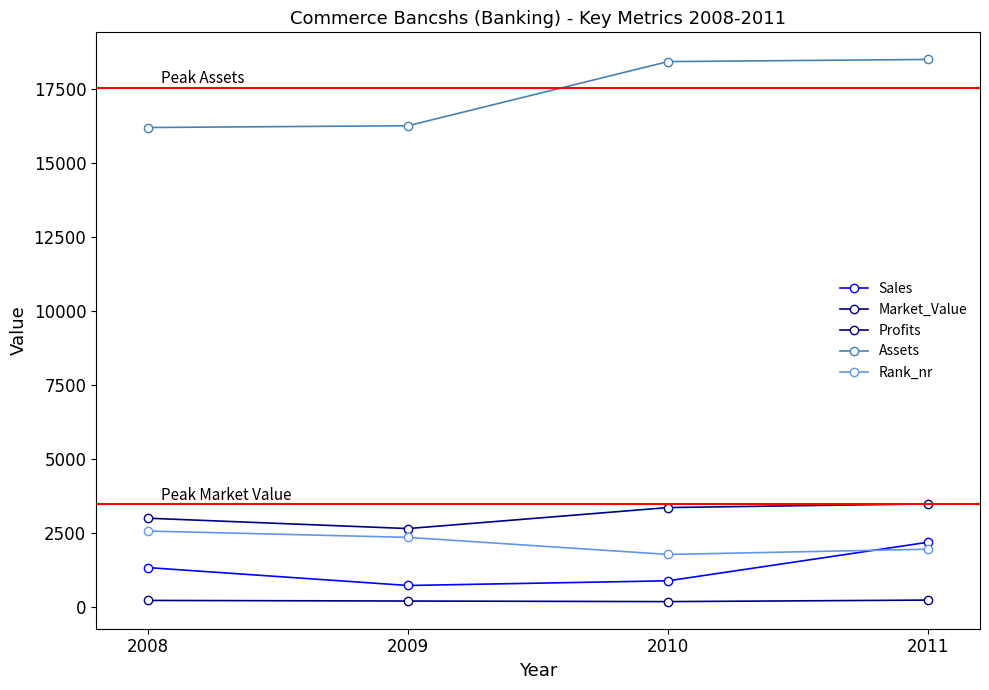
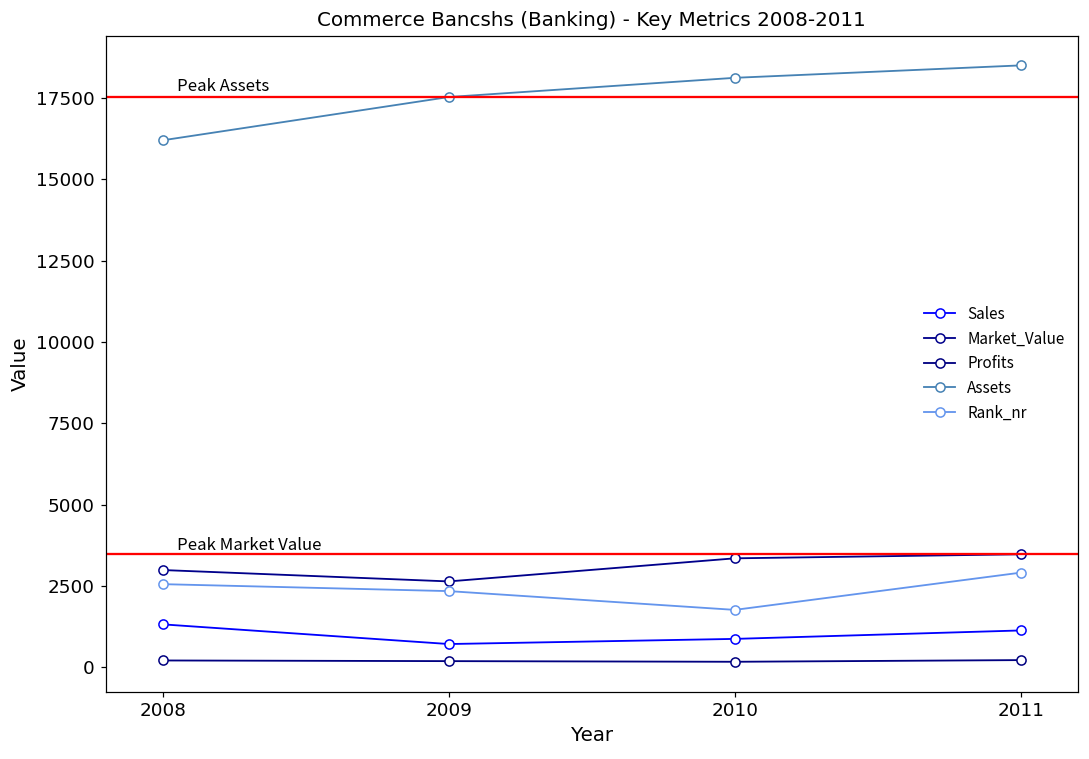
  {
    "Sales": {
      "2008": 1300,
      "2009": 700,
      "2010": 900,
-     "2011": 2200
+     "2011": 1100
    },
    "Assets": {
      "2008": 16200,
-     "2009": 16300,
-     "2010": 18400,
+     "2009": 17500,
+     "2010": 18100,
      "2011": 18500
    },
    "Rank_nr": {
      "2008": 2600,
      "2009": 2300,
      "2010": 1800,
-     "2011": 1900
+     "2011": 2900
    }
  }
